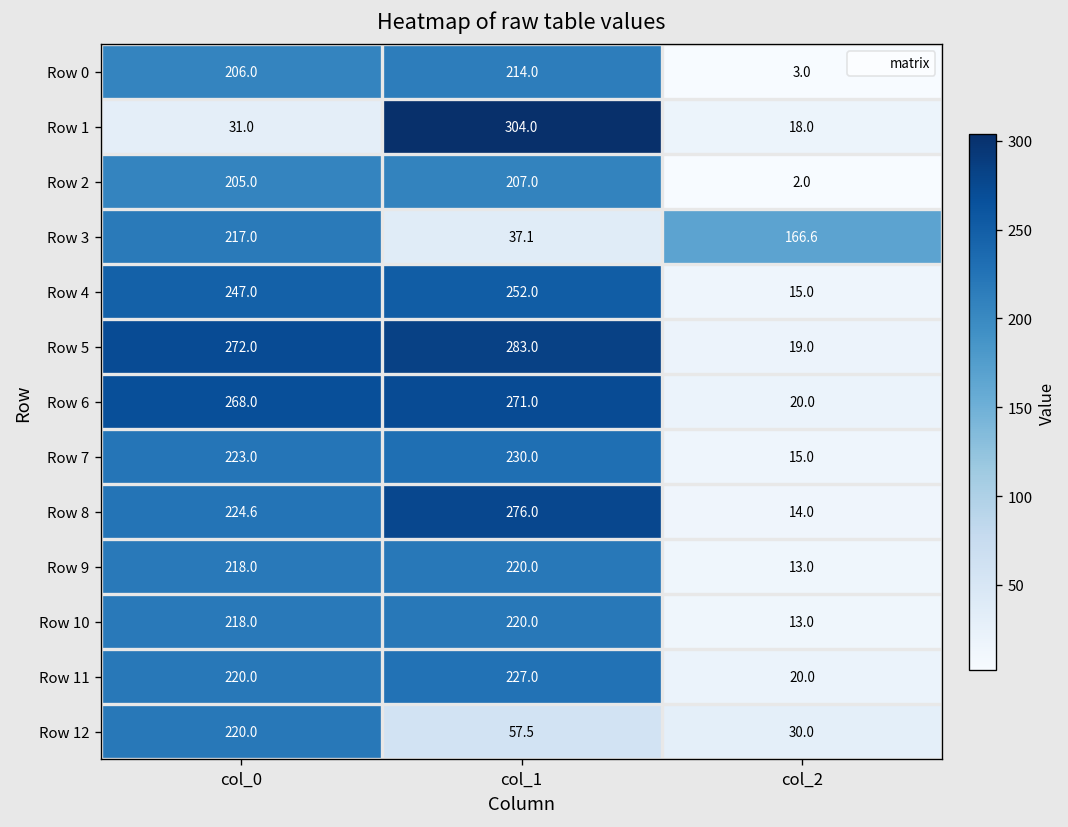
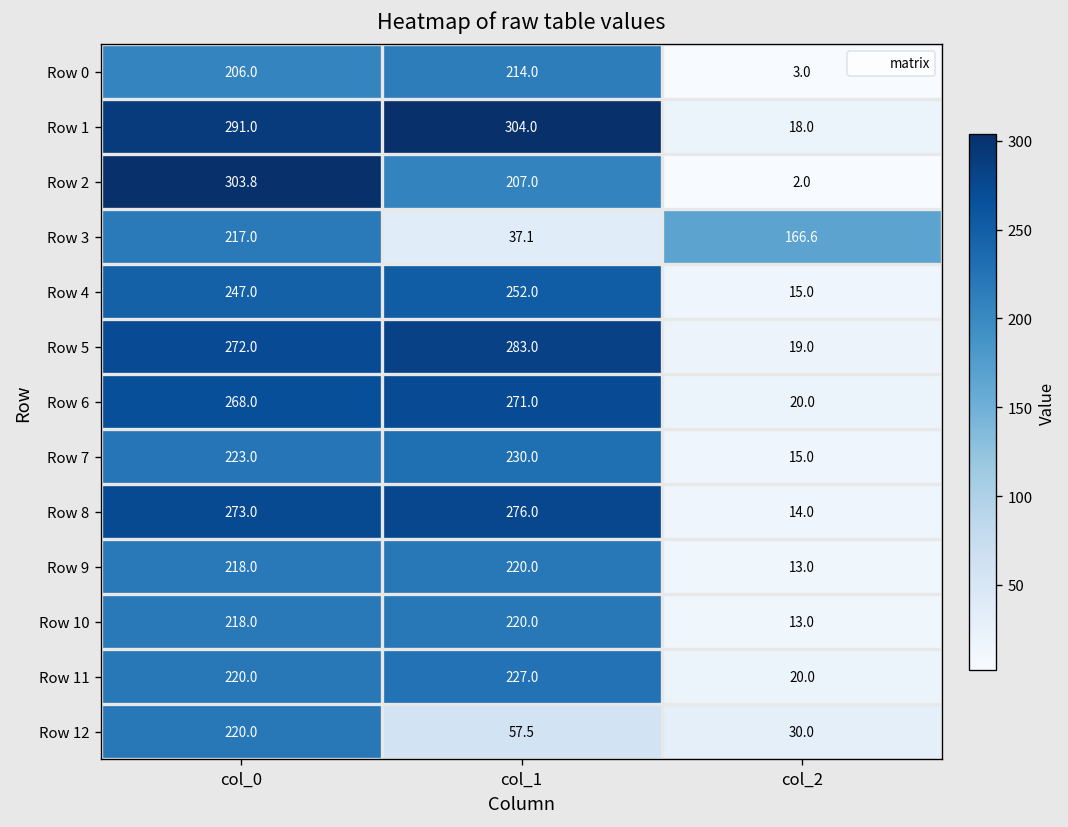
  {
    "Row 0": {
      "col_0": 206.0,
      "col_1": 214.0,
      "col_2": 3.0
    },
    "Row 1": {
-     "col_0": 31.0,
+     "col_0": 291.0,
      "col_1": 304.0,
      "col_2": 18.0
    },
    "Row 2": {
-     "col_0": 205.0,
+     "col_0": 303.8,
      "col_1": 207.0,
      "col_2": 2.0
    },
    "Row 3": {
      "col_0": 217.0,
      "col_1": 37.1,
      "col_2": 166.6
    },
    "Row 4": {
      "col_0": 247.0,
      "col_1": 252.0,
      "col_2": 15.0
    },
    "Row 5": {
      "col_0": 272.0,
      "col_1": 283.0,
      "col_2": 19.0
    },
    "Row 6": {
      "col_0": 268.0,
      "col_1": 271.0,
      "col_2": 20.0
    },
    "Row 7": {
      "col_0": 223.0,
      "col_1": 230.0,
      "col_2": 15.0
    },
    "Row 8": {
-     "col_0": 224.6,
+     "col_0": 273.0,
      "col_1": 276.0,
      "col_2": 14.0
    },
    "Row 9": {
      "col_0": 218.0,
      "col_1": 220.0,
      "col_2": 13.0
    },
    "Row 10": {
      "col_0": 218.0,
      "col_1": 220.0,
      "col_2": 13.0
    },
    "Row 11": {
      "col_0": 220.0,
      "col_1": 227.0,
      "col_2": 20.0
    },
    "Row 12": {
      "col_0": 220.0,
      "col_1": 57.5,
      "col_2": 30.0
    }
  }
